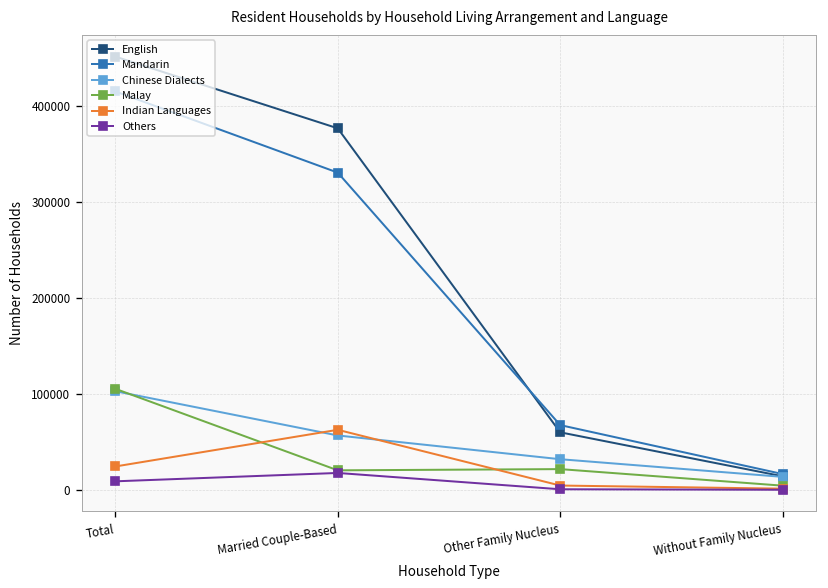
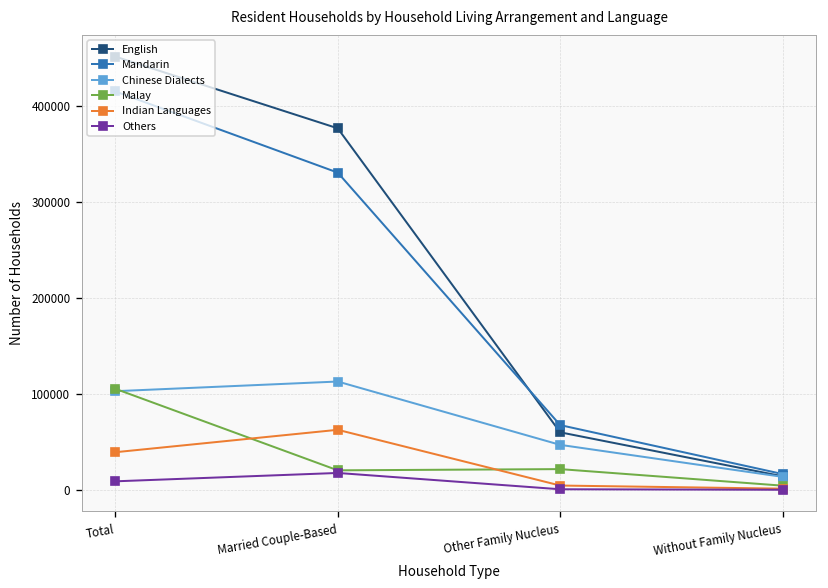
  {
    "English": {
      "Married Couple-Based": 380000,
      "Other Family Nucleus": 60000
    },
    "Mandarin": {
      "Married Couple-Based": 330000,
      "Other Family Nucleus": 70000
    },
    "Chinese Dialects": {
-     "Married Couple-Based": 60000,
-     "Other Family Nucleus": 30000
+     "Married Couple-Based": 110000,
+     "Other Family Nucleus": 50000
    },
    "Malay": {
      "Other Family Nucleus": 20000
    },
    "Indian Languages": {
-     "Total": 20000,
+     "Total": 40000,
      "Married Couple-Based": 60000,
      "Other Family Nucleus": 0
    },
    "Others": {
      "Total": 10000,
      "Other Family Nucleus": 0
    }
  }
